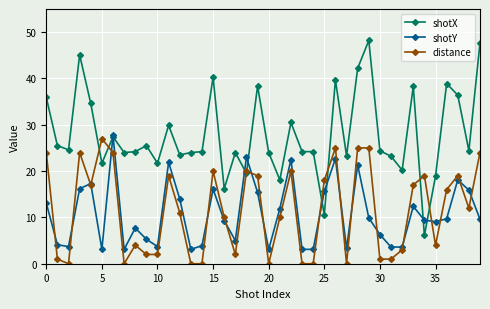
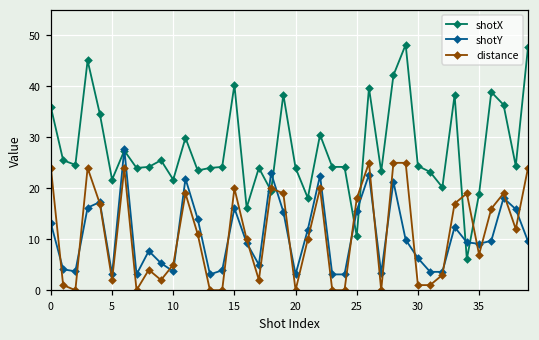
  {
    "distance": {
      "0": 24,
-     "5": 27,
-     "10": 2,
+     "5": 2,
+     "10": 5,
      "15": 20,
      "20": 0,
      "25": 18,
      "30": 1,
-     "35": 4
+     "35": 7
    }
  }
